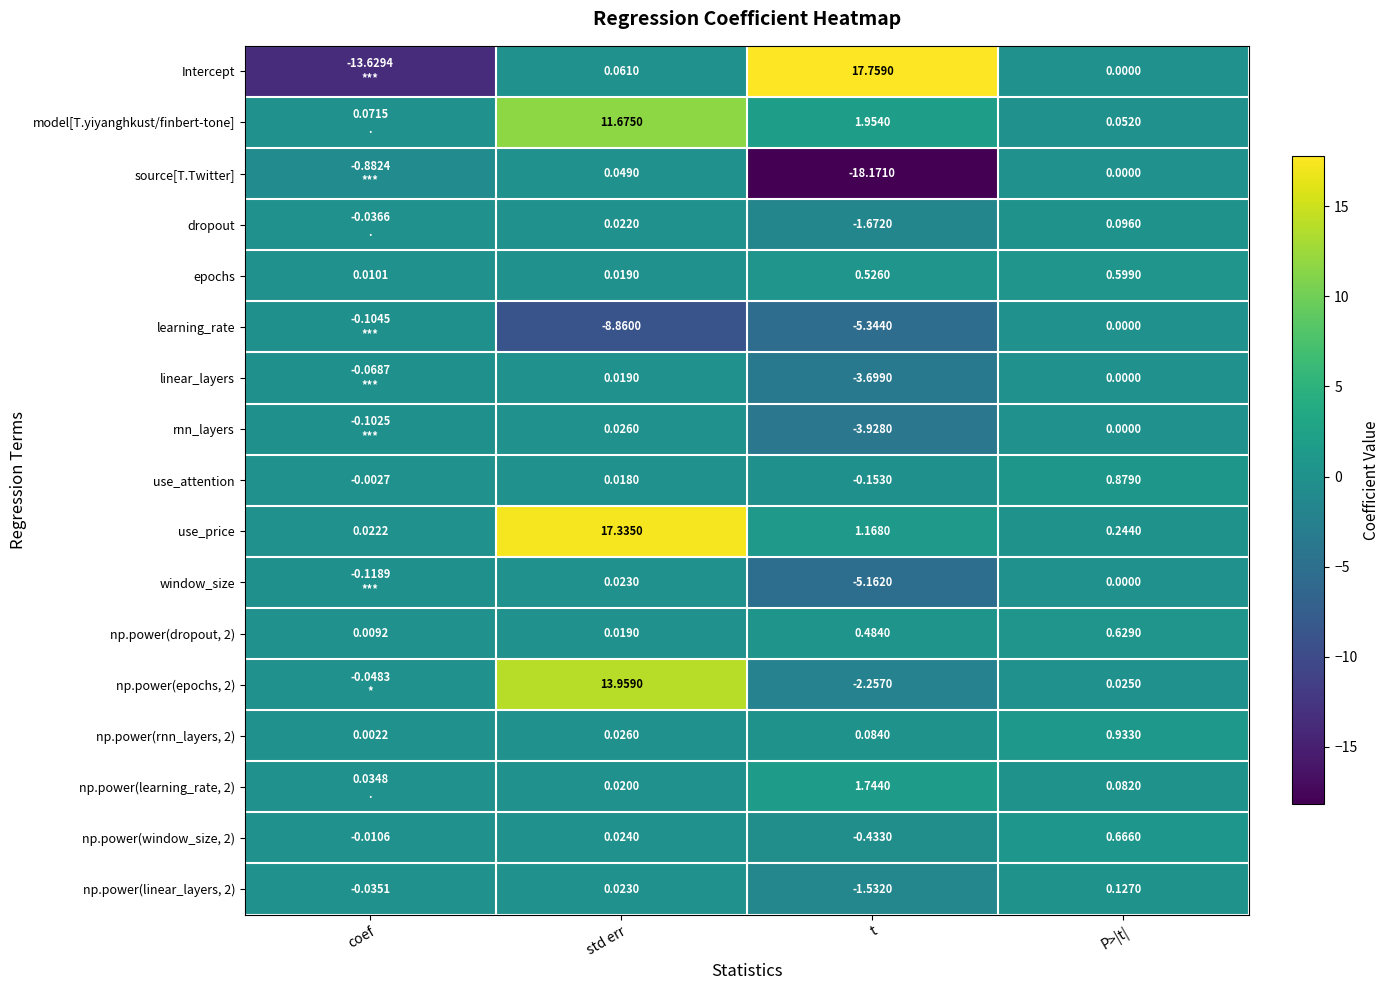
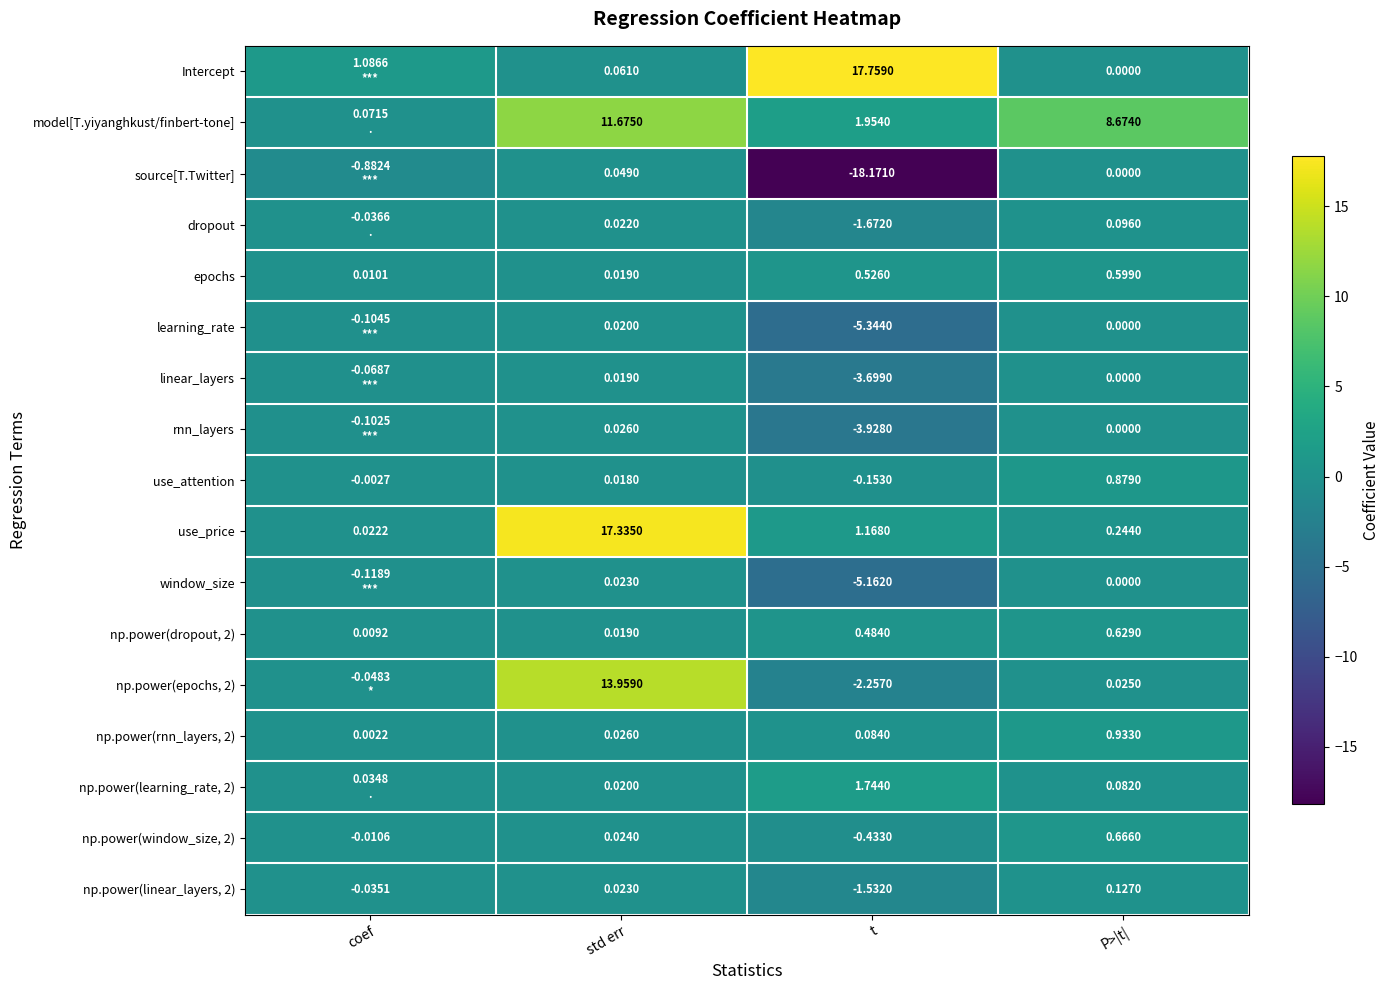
  {
    "Intercept": {
-     "coef": -13.6294,
+     "coef": 1.0866,
      "std err": 0.0610,
      "t": 17.7590,
      "P>|t|": 0.0000
    },
    "model[T.yiyanghkust/finbert-tone]": {
      "coef": 0.0715,
      "std err": 11.6750,
      "t": 1.9540,
-     "P>|t|": 0.0520
+     "P>|t|": 8.6740
    },
    "source[T.Twitter]": {
      "coef": -0.8824,
      "std err": 0.0490,
      "t": -18.1710,
      "P>|t|": 0.0000
    },
    "dropout": {
      "coef": -0.0366,
      "std err": 0.0220,
      "t": -1.6720,
      "P>|t|": 0.0960
    },
    "epochs": {
      "coef": 0.0101,
      "std err": 0.0190,
      "t": 0.5260,
      "P>|t|": 0.5990
    },
    "learning_rate": {
      "coef": -0.1045,
-     "std err": -8.8600,
+     "std err": 0.0200,
      "t": -5.3440,
      "P>|t|": 0.0000
    },
    "linear_layers": {
      "coef": -0.0687,
      "std err": 0.0190,
      "t": -3.6990,
      "P>|t|": 0.0000
    },
    "rnn_layers": {
      "coef": -0.1025,
      "std err": 0.0260,
      "t": -3.9280,
      "P>|t|": 0.0000
    },
    "use_attention": {
      "coef": -0.0027,
      "std err": 0.0180,
      "t": -0.1530,
      "P>|t|": 0.8790
    },
    "use_price": {
      "coef": 0.0222,
      "std err": 17.3350,
      "t": 1.1680,
      "P>|t|": 0.2440
    },
    "window_size": {
      "coef": -0.1189,
      "std err": 0.0230,
      "t": -5.1620,
      "P>|t|": 0.0000
    },
    "np.power(dropout, 2)": {
      "coef": 0.0092,
      "std err": 0.0190,
      "t": 0.4840,
      "P>|t|": 0.6290
    },
    "np.power(epochs, 2)": {
      "coef": -0.0483,
      "std err": 13.9590,
      "t": -2.2570,
      "P>|t|": 0.0250
    },
    "np.power(rnn_layers, 2)": {
      "coef": 0.0022,
      "std err": 0.0260,
      "t": 0.0840,
      "P>|t|": 0.9330
    },
    "np.power(learning_rate, 2)": {
      "coef": 0.0348,
      "std err": 0.0200,
      "t": 1.7440,
      "P>|t|": 0.0820
    },
    "np.power(window_size, 2)": {
      "coef": -0.0106,
      "std err": 0.0240,
      "t": -0.4330,
      "P>|t|": 0.6660
    },
    "np.power(linear_layers, 2)": {
      "coef": -0.0351,
      "std err": 0.0230,
      "t": -1.5320,
      "P>|t|": 0.1270
    }
  }
